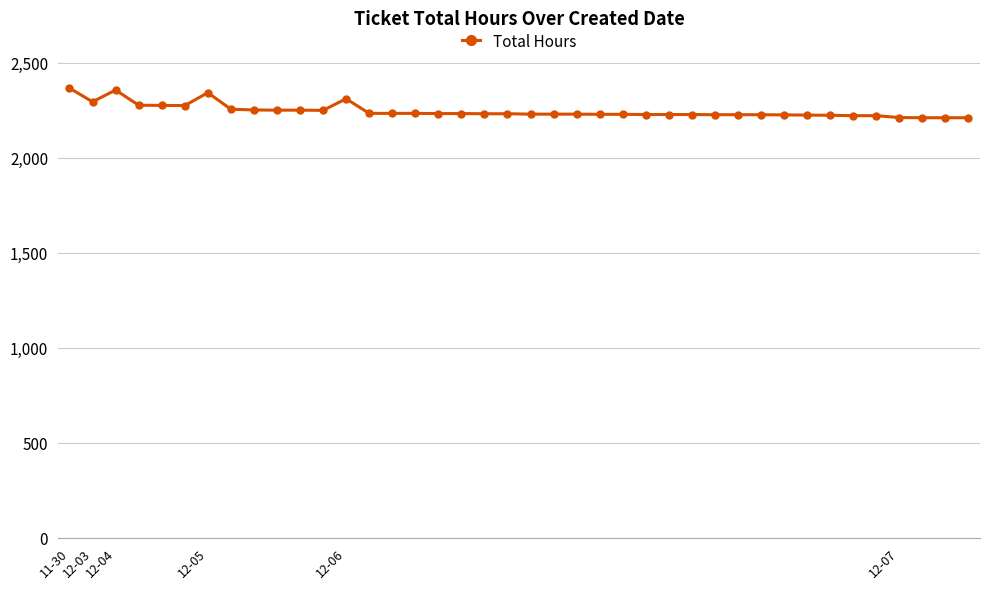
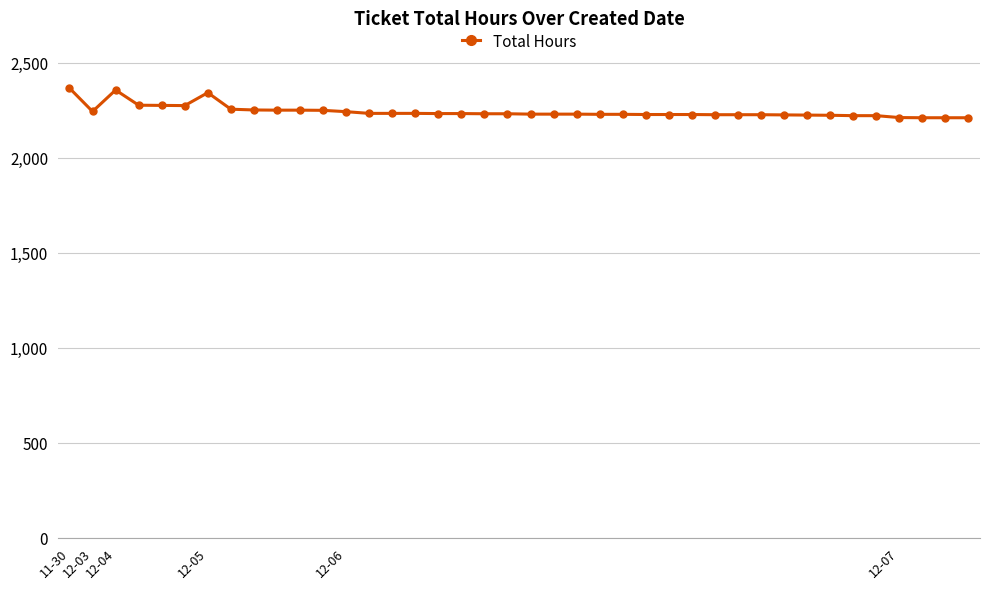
  {
    "11-30": "2,370",
-   "12-03": "2,300",
+   "12-03": "2,250",
    "12-04": "2,360",
    "12-05": "2,350",
-   "12-06": "2,310",
+   "12-06": "2,250",
    "12-07": "2,220"
  }
